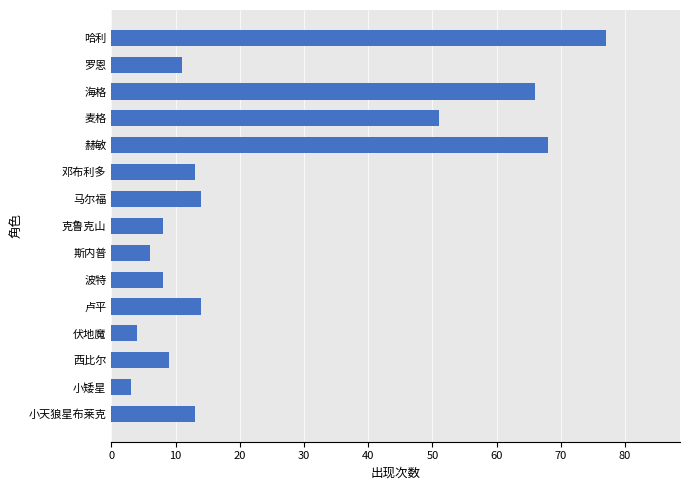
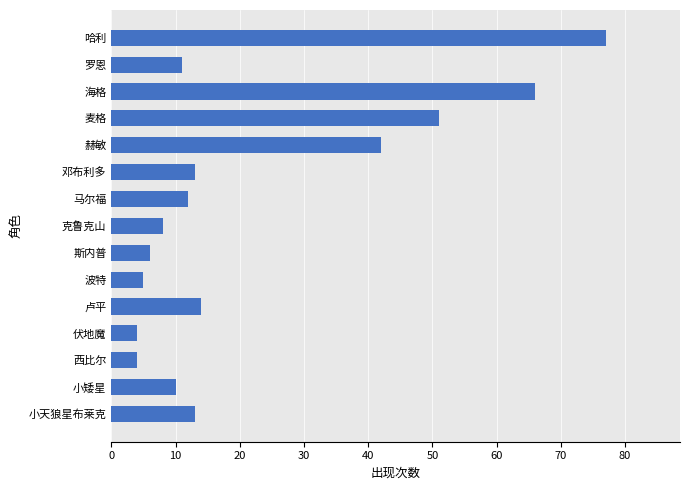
  {
    "哈利": 77,
    "罗恩": 11,
    "海格": 66,
    "麦格": 51,
-   "赫敏": 68,
+   "赫敏": 42,
    "邓布利多": 13,
-   "马尔福": 14,
+   "马尔福": 12,
    "克鲁克山": 8,
    "斯内普": 6,
-   "波特": 8,
+   "波特": 5,
    "卢平": 14,
    "伏地魔": 4,
-   "西比尔": 9,
-   "小矮星": 3,
+   "西比尔": 4,
+   "小矮星": 10,
    "小天狼星布莱克": 13
  }
